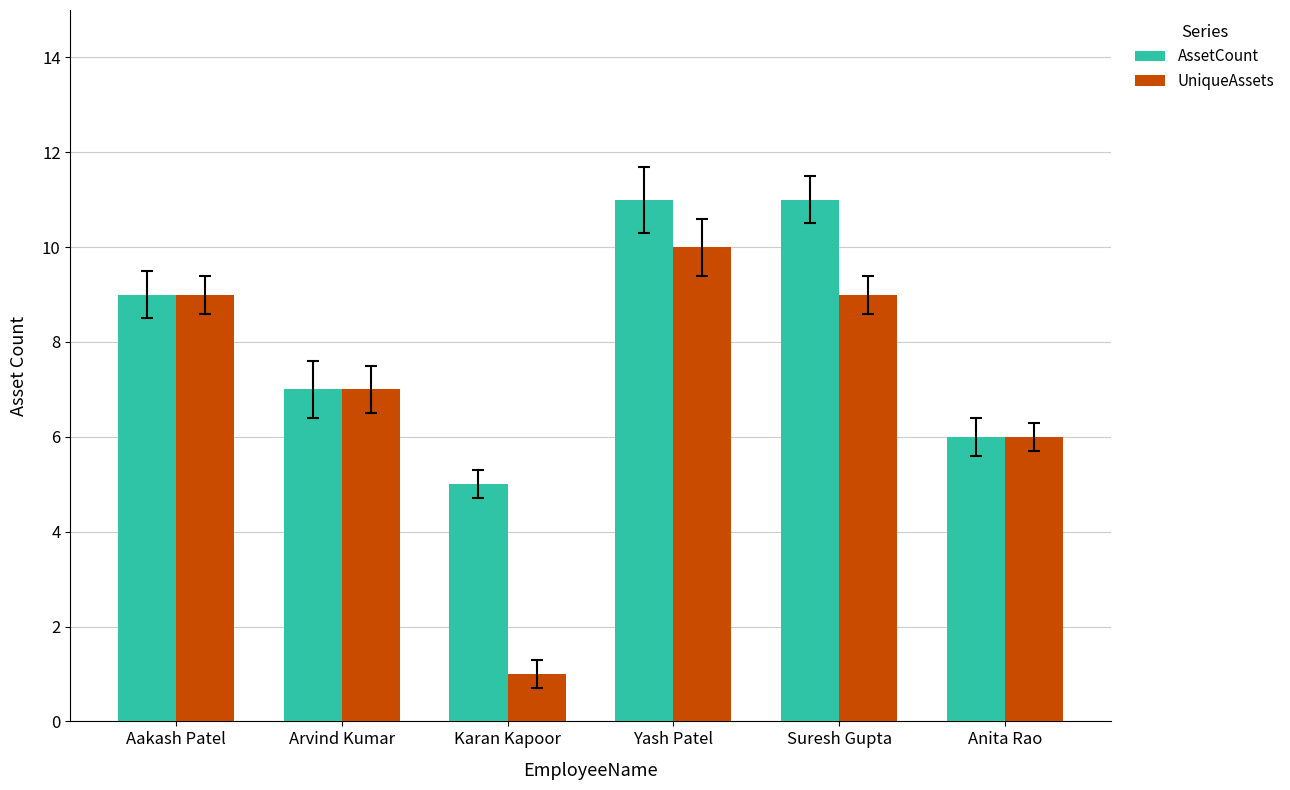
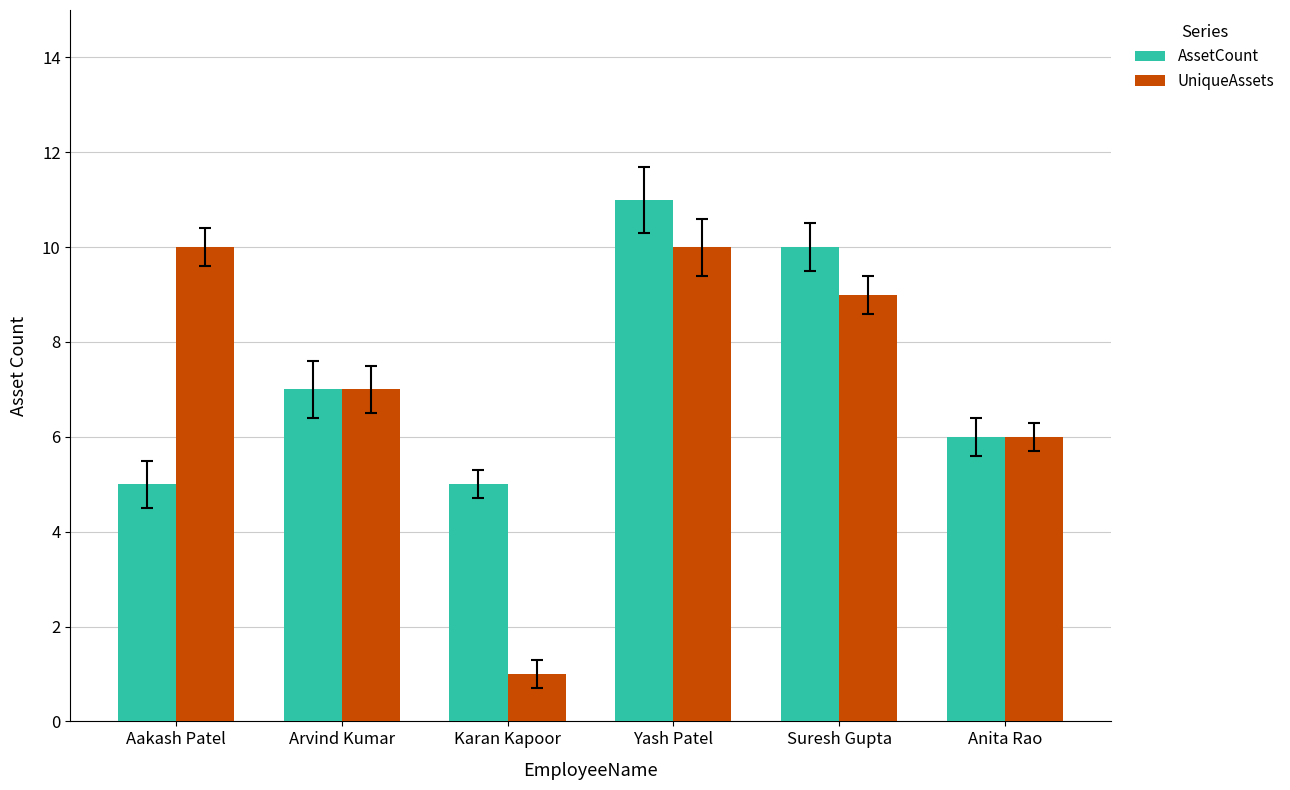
  {
    "AssetCount": {
-     "Aakash Patel": 9,
+     "Aakash Patel": 5,
      "Arvind Kumar": 7,
      "Karan Kapoor": 5,
      "Yash Patel": 11,
-     "Suresh Gupta": 11,
+     "Suresh Gupta": 10,
      "Anita Rao": 6
    },
    "UniqueAssets": {
-     "Aakash Patel": 9,
+     "Aakash Patel": 10,
      "Arvind Kumar": 7,
      "Karan Kapoor": 1,
      "Yash Patel": 10,
      "Suresh Gupta": 9,
      "Anita Rao": 6
    }
  }
